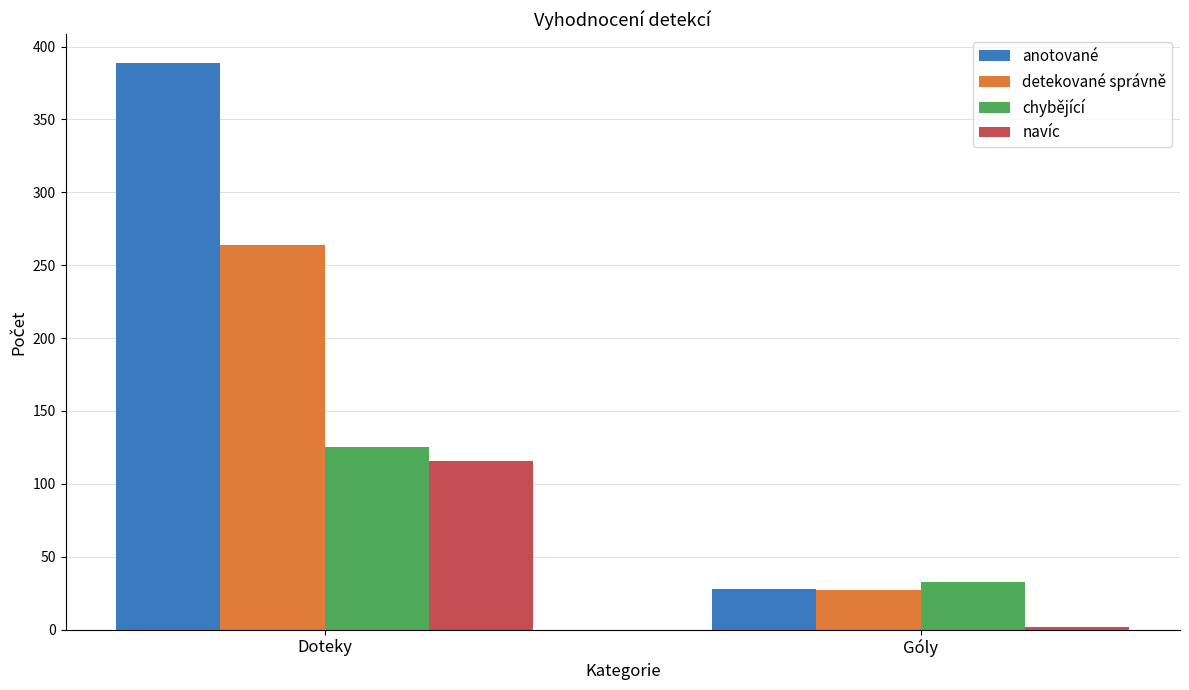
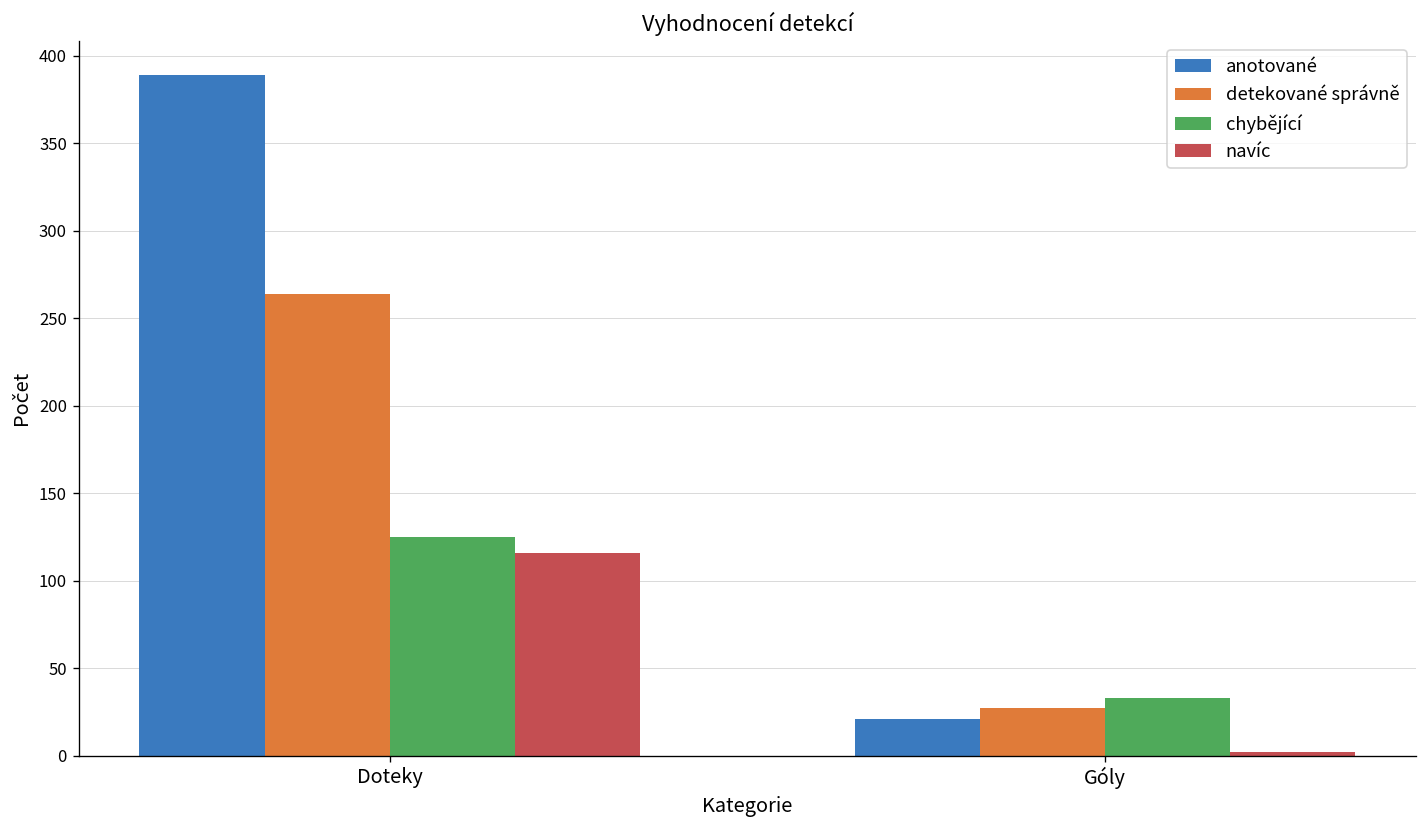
  {
    "anotované": {
      "Doteky": 389,
-     "Góly": 28
+     "Góly": 21
    },
    "chybějící": {
      "Doteky": 125,
      "Góly": 33
    }
  }
